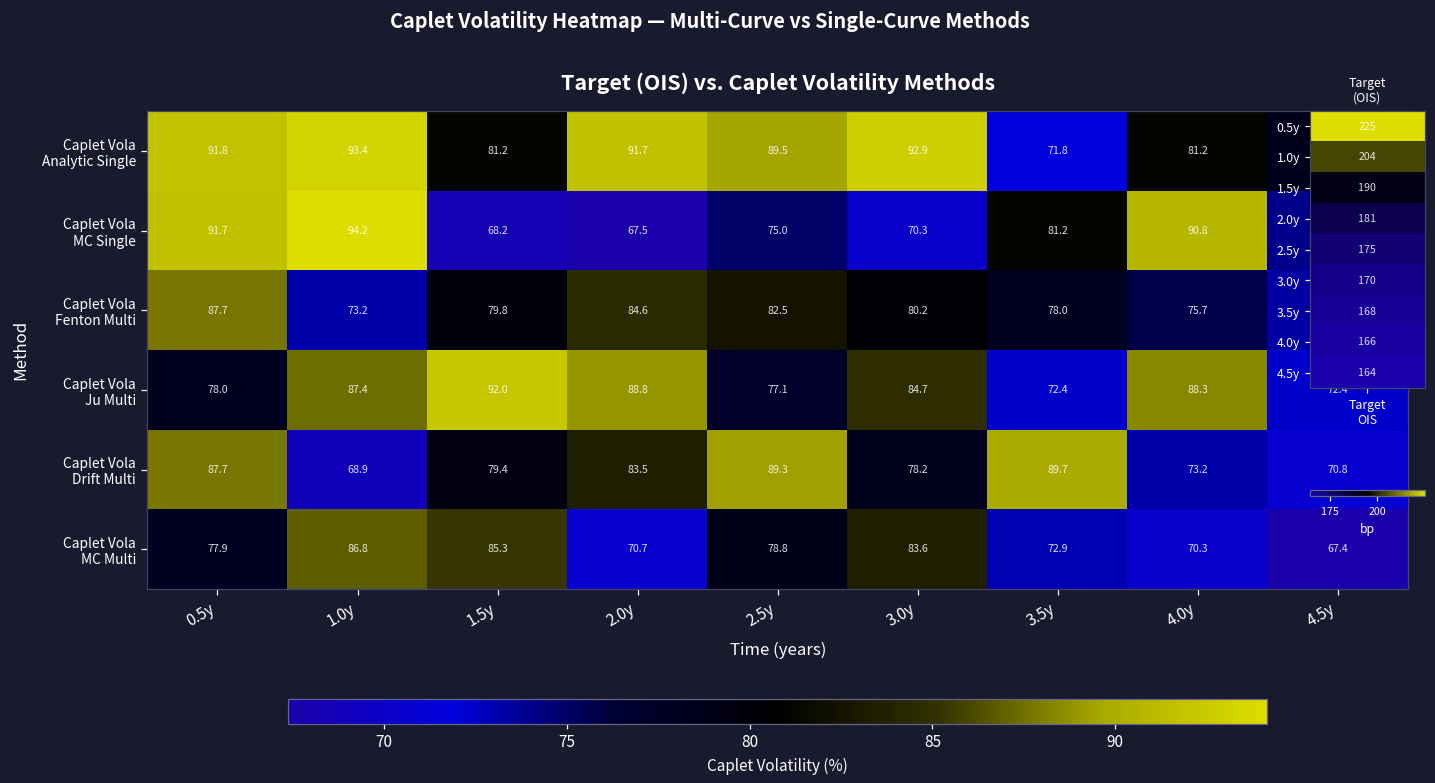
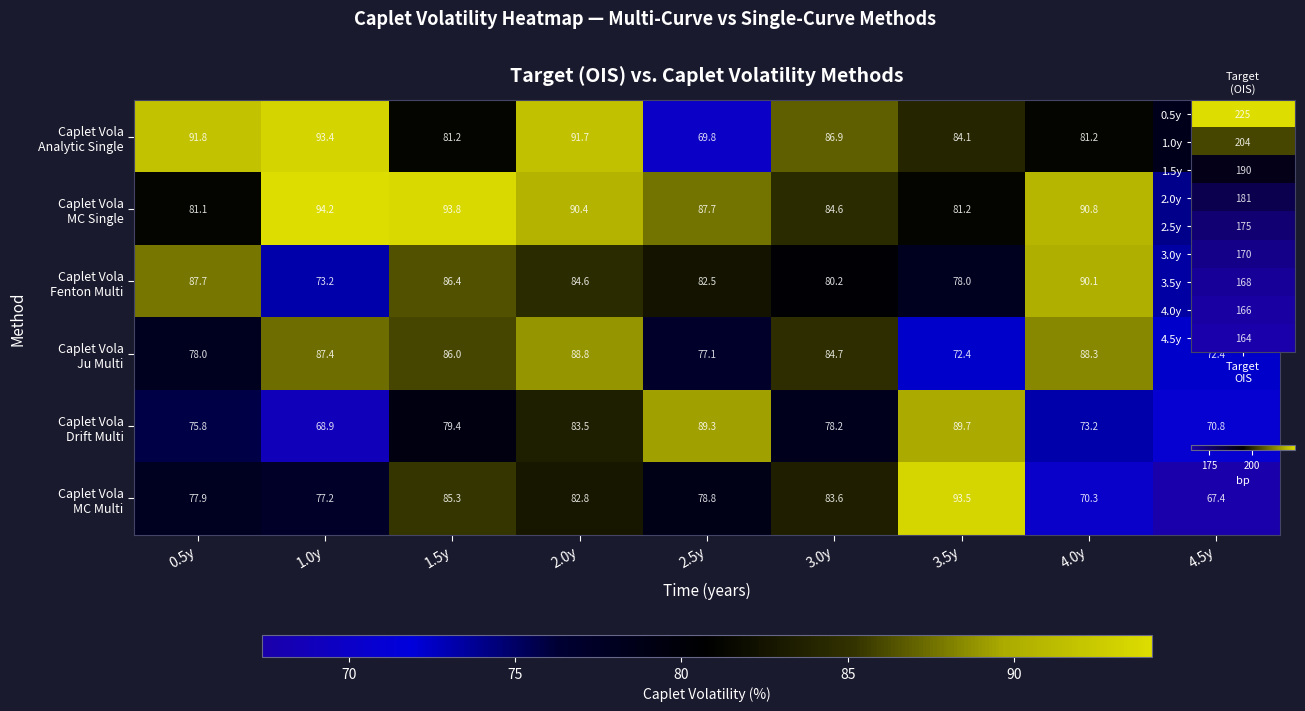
  {
    "Target (OIS) vs. Caplet Volatility Methods": {
      "Caplet Vola Analytic Single": {
        "0.5y": 91.8,
        "1.0y": 93.4,
        "1.5y": 81.2,
        "2.0y": 91.7,
-       "2.5y": 89.5,
-       "3.0y": 92.9,
-       "3.5y": 71.8,
+       "2.5y": 69.8,
+       "3.0y": 86.9,
+       "3.5y": 84.1,
        "4.0y": 81.2
      },
      "Caplet Vola MC Single": {
-       "0.5y": 91.7,
+       "0.5y": 81.1,
        "1.0y": 94.2,
-       "1.5y": 68.2,
-       "2.0y": 67.5,
-       "2.5y": 75.0,
-       "3.0y": 70.3,
+       "1.5y": 93.8,
+       "2.0y": 90.4,
+       "2.5y": 87.7,
+       "3.0y": 84.6,
        "3.5y": 81.2,
        "4.0y": 90.8
      },
      "Caplet Vola Fenton Multi": {
        "0.5y": 87.7,
        "1.0y": 73.2,
-       "1.5y": 79.8,
+       "1.5y": 86.4,
        "2.0y": 84.6,
        "2.5y": 82.5,
        "3.0y": 80.2,
        "3.5y": 78.0,
-       "4.0y": 75.7
+       "4.0y": 90.1
      },
      "Caplet Vola Ju Multi": {
        "0.5y": 78.0,
        "1.0y": 87.4,
-       "1.5y": 92.0,
+       "1.5y": 86.0,
        "2.0y": 88.8,
        "2.5y": 77.1,
        "3.0y": 84.7,
        "3.5y": 72.4,
        "4.0y": 88.3,
        "4.5y": 72.4
      },
      "Caplet Vola Drift Multi": {
-       "0.5y": 87.7,
+       "0.5y": 75.8,
        "1.0y": 68.9,
        "1.5y": 79.4,
        "2.0y": 83.5,
        "2.5y": 89.3,
        "3.0y": 78.2,
        "3.5y": 89.7,
        "4.0y": 73.2,
        "4.5y": 70.8
      },
      "Caplet Vola MC Multi": {
        "0.5y": 77.9,
-       "1.0y": 86.8,
+       "1.0y": 77.2,
        "1.5y": 85.3,
-       "2.0y": 70.7,
+       "2.0y": 82.8,
        "2.5y": 78.8,
        "3.0y": 83.6,
-       "3.5y": 72.9,
+       "3.5y": 93.5,
        "4.0y": 70.3,
        "4.5y": 67.4
      }
    }
  }
